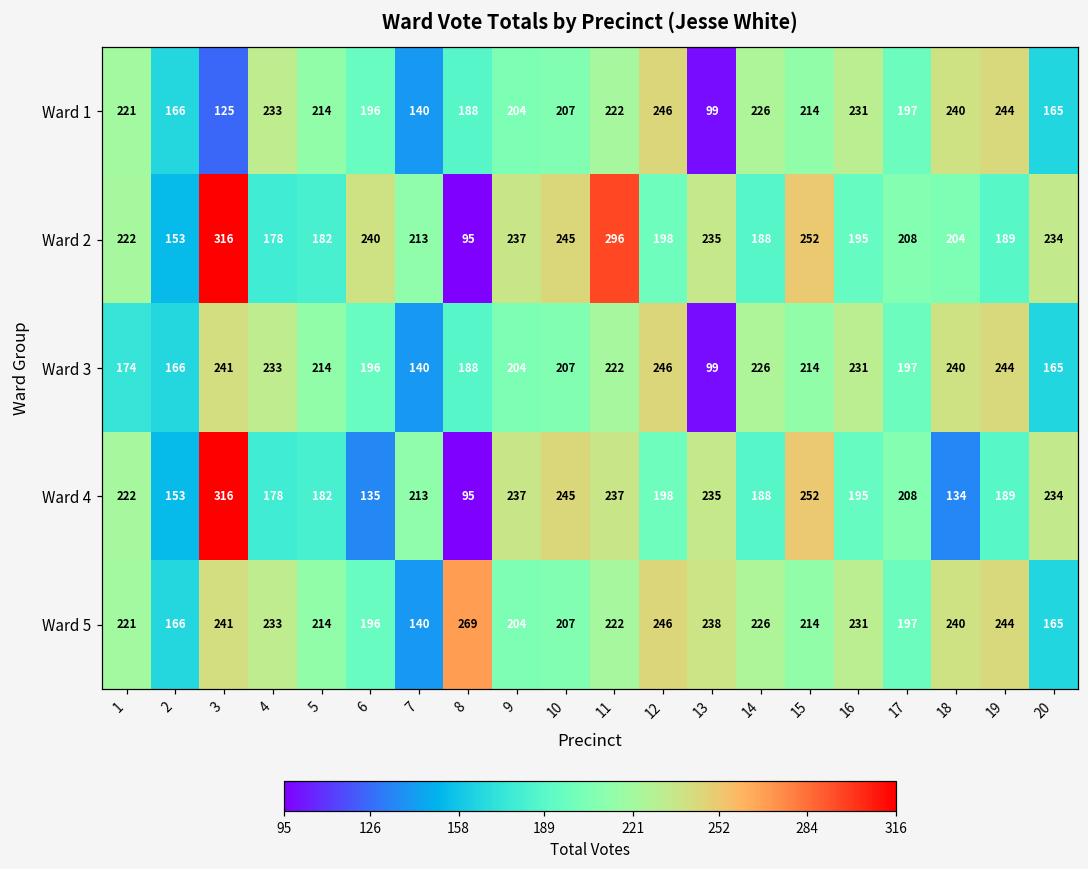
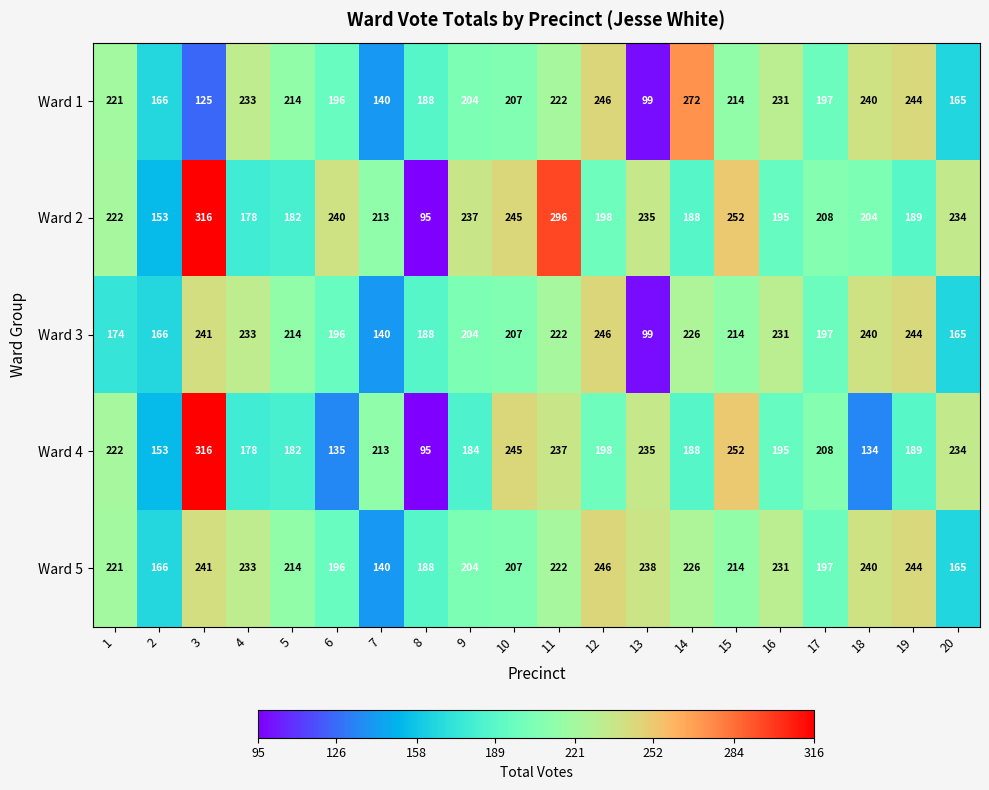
  {
    "Ward 1": {
      "1": 221,
      "2": 166,
      "3": 125,
      "4": 233,
      "5": 214,
      "6": 196,
      "7": 140,
      "8": 188,
      "9": 204,
      "10": 207,
      "11": 222,
      "12": 246,
      "13": 99,
-     "14": 226,
+     "14": 272,
      "15": 214,
      "16": 231,
      "17": 197,
      "18": 240,
      "19": 244,
      "20": 165
    },
    "Ward 2": {
      "1": 222,
      "2": 153,
      "3": 316,
      "4": 178,
      "5": 182,
      "6": 240,
      "7": 213,
      "8": 95,
      "9": 237,
      "10": 245,
      "11": 296,
      "12": 198,
      "13": 235,
      "14": 188,
      "15": 252,
      "16": 195,
      "17": 208,
      "18": 204,
      "19": 189,
      "20": 234
    },
    "Ward 3": {
      "1": 174,
      "2": 166,
      "3": 241,
      "4": 233,
      "5": 214,
      "6": 196,
      "7": 140,
      "8": 188,
      "9": 204,
      "10": 207,
      "11": 222,
      "12": 246,
      "13": 99,
      "14": 226,
      "15": 214,
      "16": 231,
      "17": 197,
      "18": 240,
      "19": 244,
      "20": 165
    },
    "Ward 4": {
      "1": 222,
      "2": 153,
      "3": 316,
      "4": 178,
      "5": 182,
      "6": 135,
      "7": 213,
      "8": 95,
-     "9": 237,
+     "9": 184,
      "10": 245,
      "11": 237,
      "12": 198,
      "13": 235,
      "14": 188,
      "15": 252,
      "16": 195,
      "17": 208,
      "18": 134,
      "19": 189,
      "20": 234
    },
    "Ward 5": {
      "1": 221,
      "2": 166,
      "3": 241,
      "4": 233,
      "5": 214,
      "6": 196,
      "7": 140,
-     "8": 269,
+     "8": 188,
      "9": 204,
      "10": 207,
      "11": 222,
      "12": 246,
      "13": 238,
      "14": 226,
      "15": 214,
      "16": 231,
      "17": 197,
      "18": 240,
      "19": 244,
      "20": 165
    }
  }
